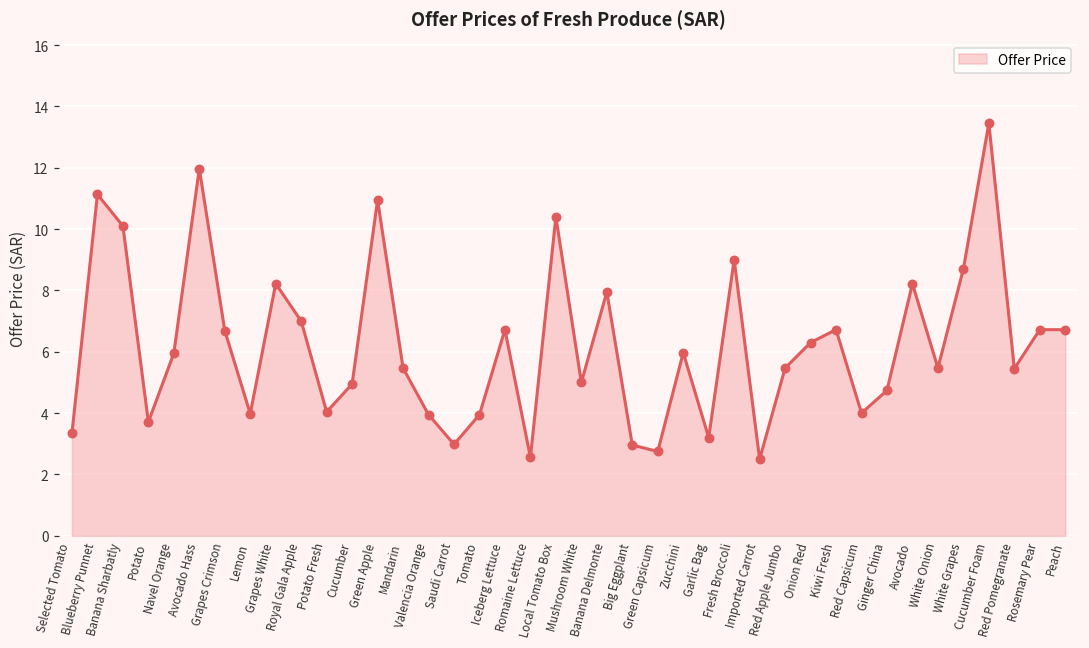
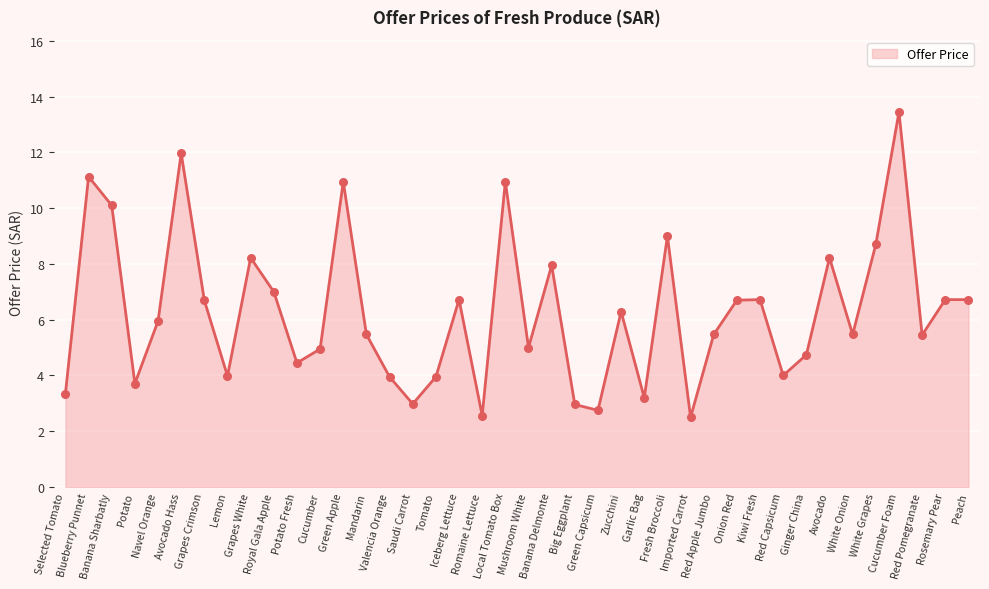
  {
    "Selected Tomato": 3.4,
    "Blueberry Punnet": 11.1,
    "Banana Sharbatly": 10.1,
    "Potato": 3.7,
    "Navel Orange": 6.0,
    "Avocado Hass": 12.0,
    "Grapes Crimson": 6.7,
    "Lemon": 4.0,
    "Grapes White": 8.2,
    "Royal Gala Apple": 7.0,
-   "Potato Fresh": 4.0,
+   "Potato Fresh": 4.5,
    "Cucumber": 5.0,
    "Green Apple": 11.0,
    "Mandarin": 5.5,
    "Valencia Orange": 4.0,
    "Saudi Carrot": 3.0,
    "Tomato": 4.0,
    "Iceberg Lettuce": 6.7,
    "Romaine Lettuce": 2.6,
-   "Local Tomato Box": 10.4,
+   "Local Tomato Box": 11.0,
    "Mushroom White": 5.0,
    "Banana Delmonte": 8.0,
    "Big Eggplant": 3.0,
    "Green Capsicum": 2.8,
-   "Zucchini": 6.0,
+   "Zucchini": 6.3,
    "Garlic Bag": 3.2,
    "Fresh Broccoli": 9.0,
    "Imported Carrot": 2.5,
    "Red Apple Jumbo": 5.5,
-   "Onion Red": 6.3,
+   "Onion Red": 6.7,
    "Kiwi Fresh": 6.7,
    "Red Capsicum": 4.0,
    "Ginger China": 4.7,
    "Avocado": 8.2,
    "White Onion": 5.5,
    "White Grapes": 8.7,
    "Cucumber Foam": 13.5,
    "Red Pomegranate": 5.5,
    "Rosemary Pear": 6.7,
    "Peach": 6.7
  }
